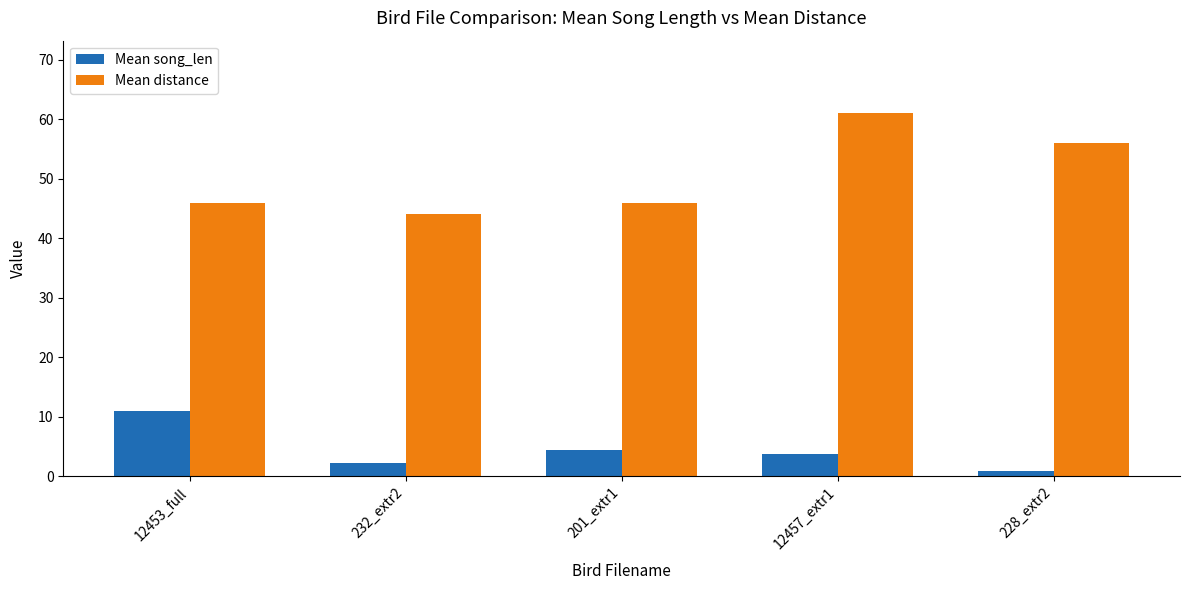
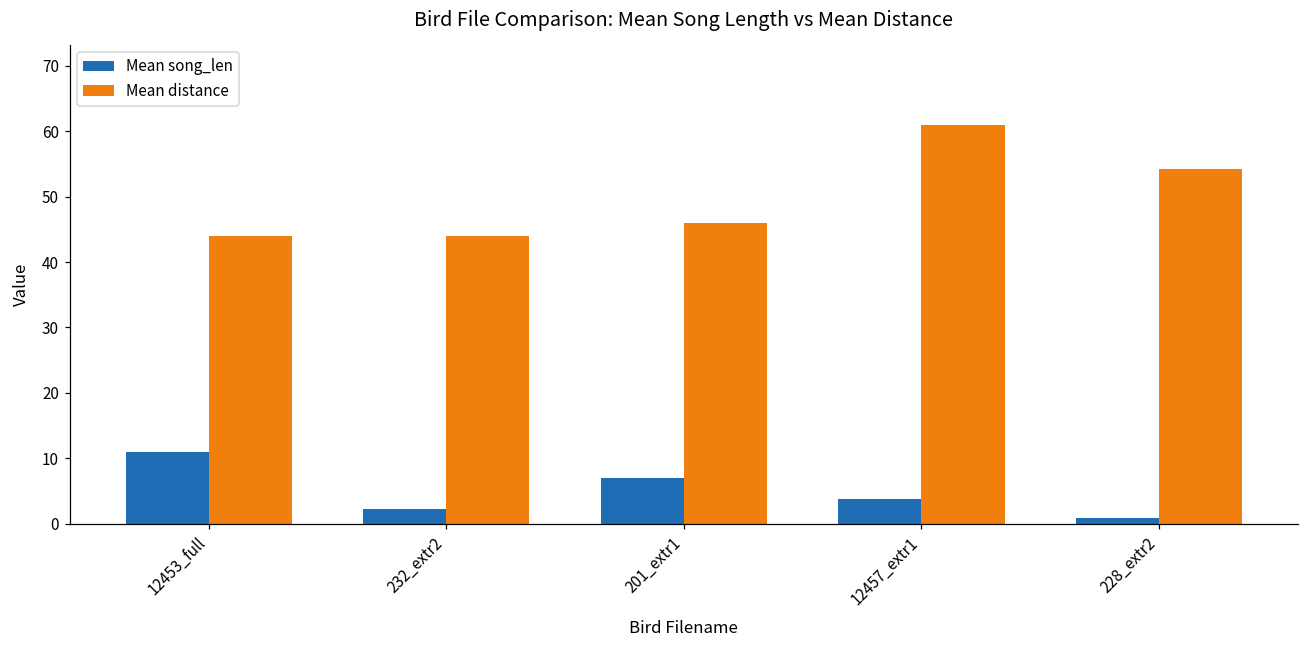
  {
    "Mean song_len": {
      "12453_full": 11,
      "232_extr2": 2,
-     "201_extr1": 4,
+     "201_extr1": 7,
      "12457_extr1": 4,
      "228_extr2": 1
    },
    "Mean distance": {
-     "12453_full": 46,
+     "12453_full": 44,
      "232_extr2": 44,
      "201_extr1": 46,
      "12457_extr1": 61,
-     "228_extr2": 56
+     "228_extr2": 54
    }
  }
